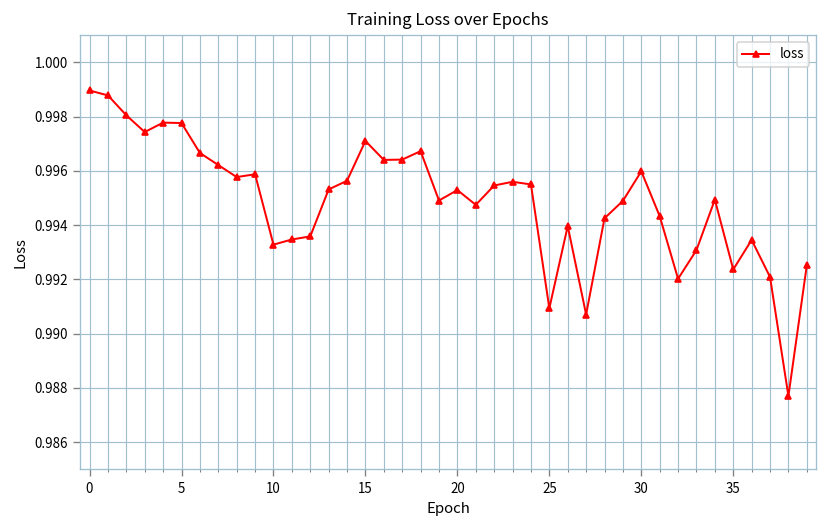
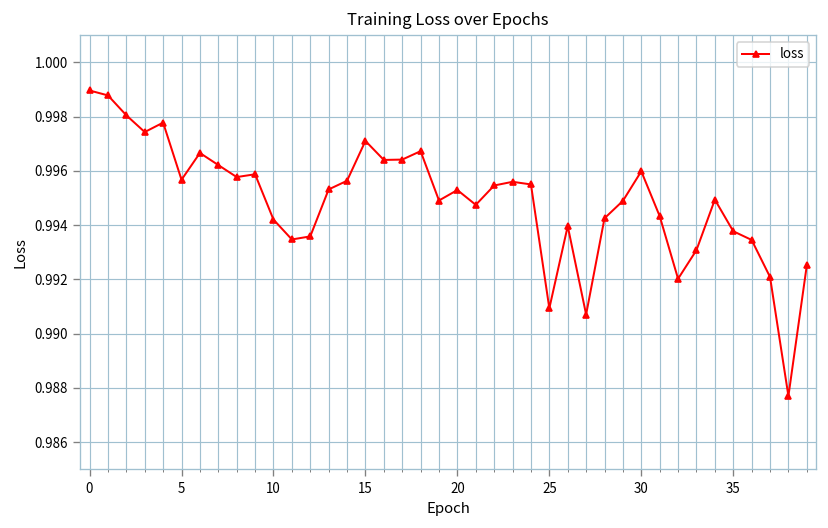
  {
    "0": 0.9990,
-   "5": 0.9978,
-   "10": 0.9933,
+   "5": 0.9957,
+   "10": 0.9942,
    "15": 0.9971,
    "20": 0.9953,
    "25": 0.9909,
    "30": 0.9960,
-   "35": 0.9924
+   "35": 0.9938
  }
